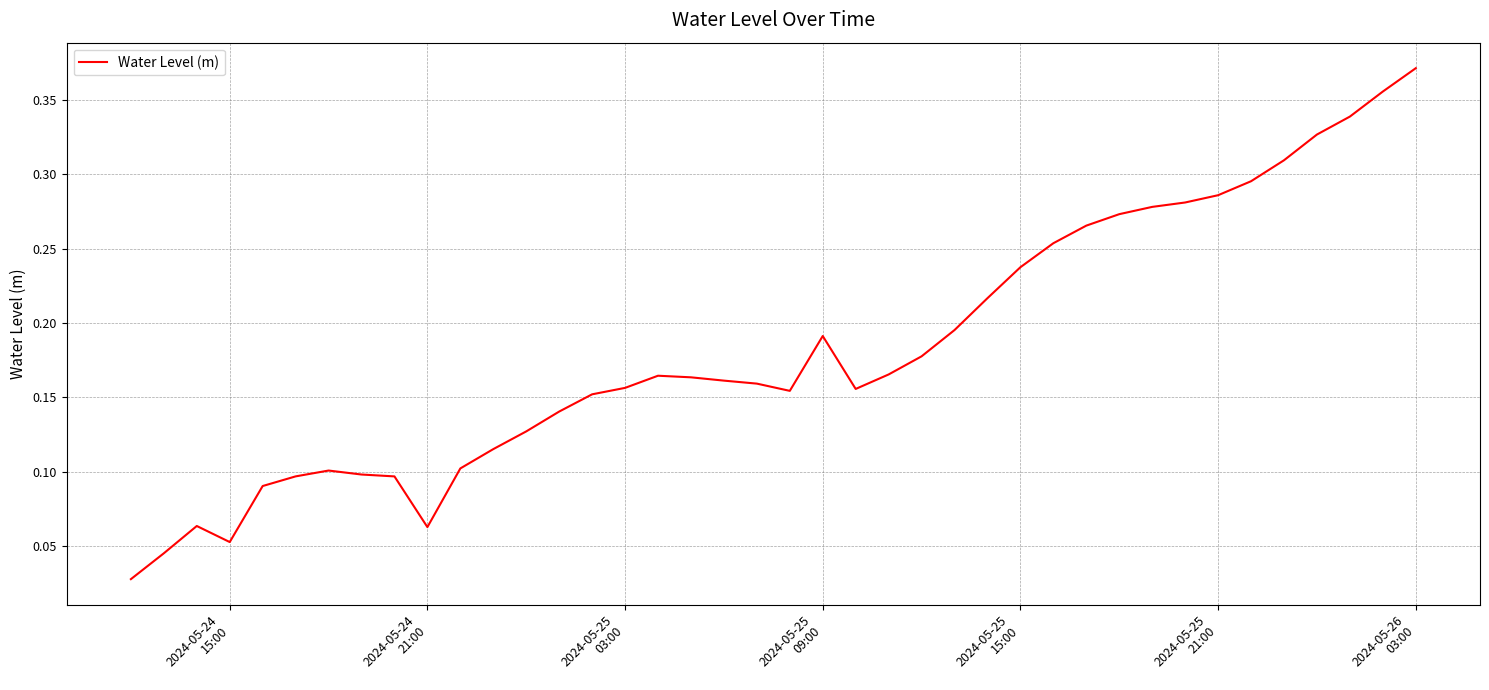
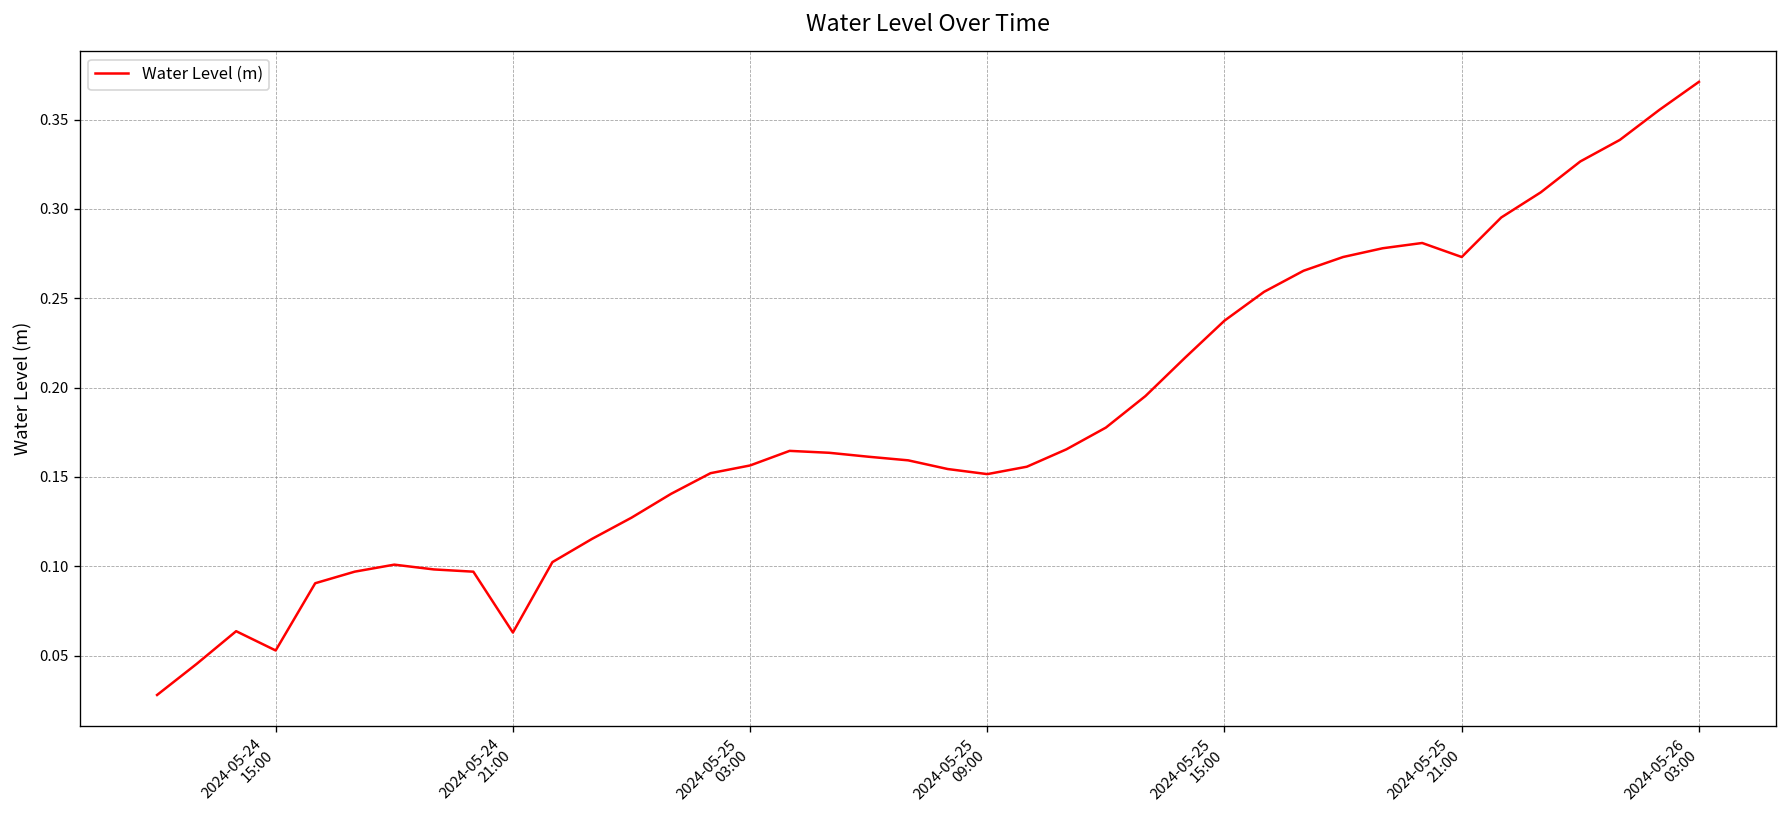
  {
    "2024-05-24 15:00": 0.053,
    "2024-05-24 21:00": 0.063,
    "2024-05-25 03:00": 0.156,
-   "2024-05-25 09:00": 0.191,
+   "2024-05-25 09:00": 0.152,
    "2024-05-25 15:00": 0.237,
-   "2024-05-25 21:00": 0.286,
+   "2024-05-25 21:00": 0.273,
    "2024-05-26 03:00": 0.371
  }
